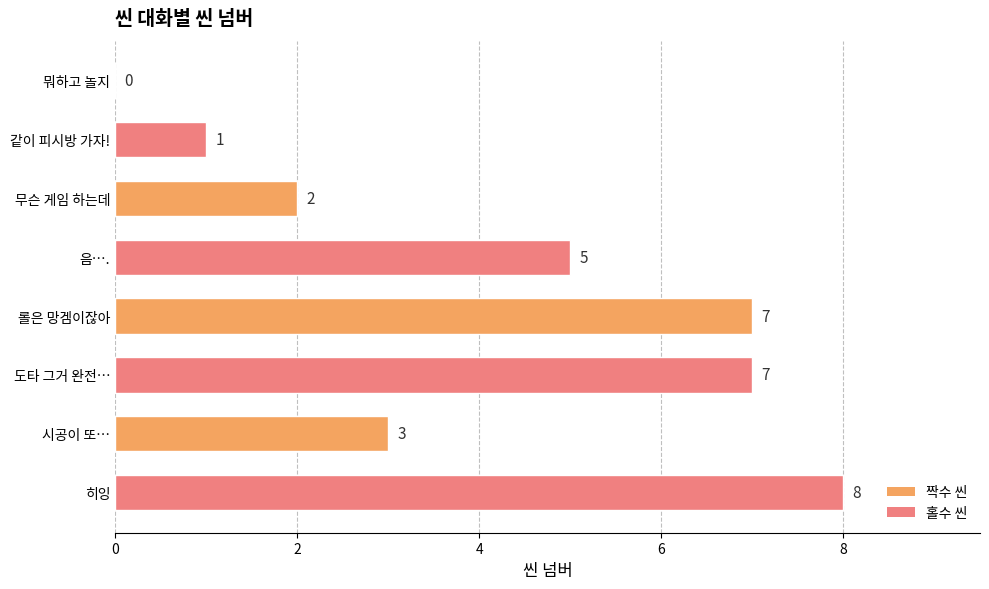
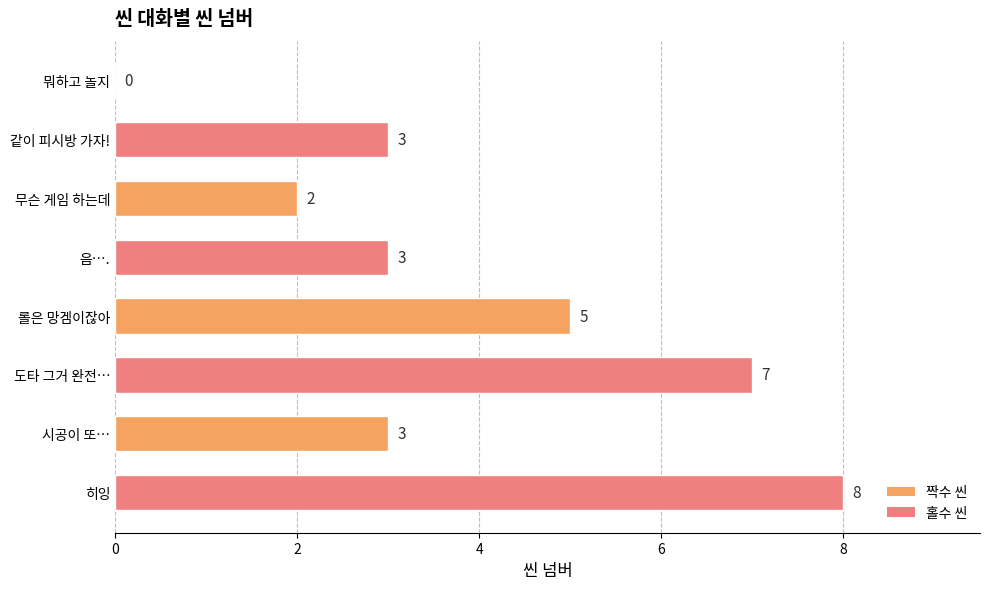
  {
    "뭐하고 놀지": 0,
-   "같이 피시방 가자!": 1,
+   "같이 피시방 가자!": 3,
    "무슨 게임 하는데": 2,
-   "음….": 5,
-   "롤은 망겜이잖아": 7,
+   "음….": 3,
+   "롤은 망겜이잖아": 5,
    "도타 그거 완전…": 7,
    "시공이 또…": 3,
    "히잉": 8
  }
